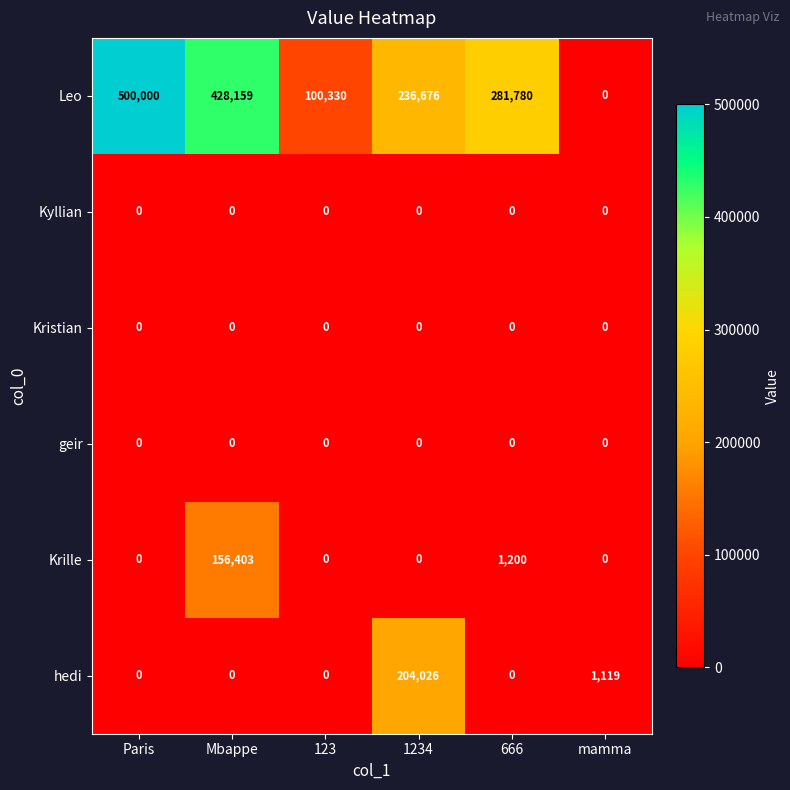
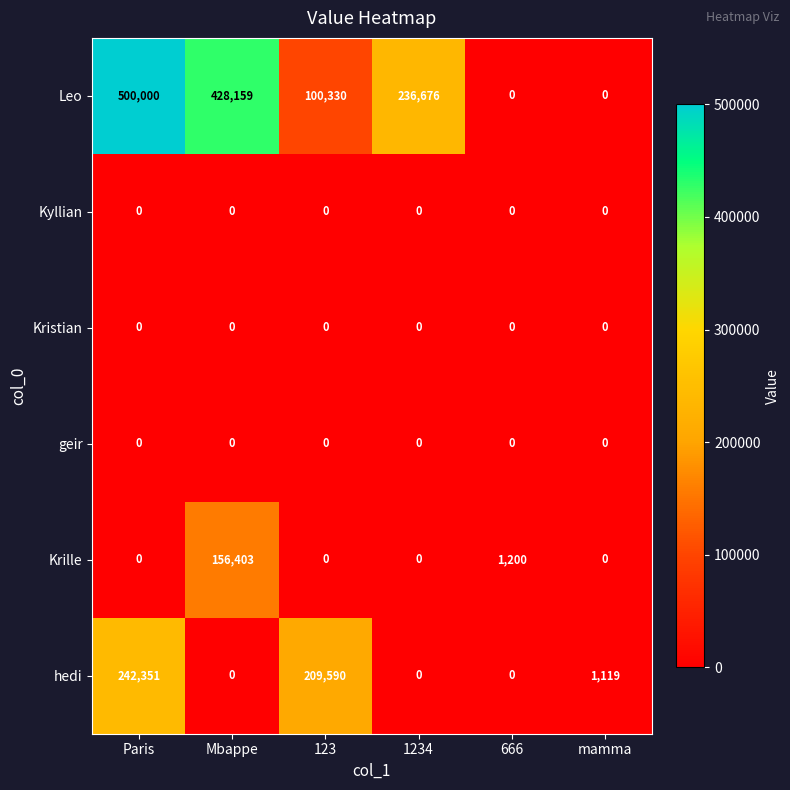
  {
    "Leo": {
      "Paris": "500,000",
      "Mbappe": "428,159",
      "123": "100,330",
      "1234": "236,676",
-     "666": "281,780",
+     "666": "0",
      "mamma": "0"
    },
    "Kyllian": {
      "Paris": "0",
      "Mbappe": "0",
      "123": "0",
      "1234": "0",
      "666": "0",
      "mamma": "0"
    },
    "Kristian": {
      "Paris": "0",
      "Mbappe": "0",
      "123": "0",
      "1234": "0",
      "666": "0",
      "mamma": "0"
    },
    "geir": {
      "Paris": "0",
      "Mbappe": "0",
      "123": "0",
      "1234": "0",
      "666": "0",
      "mamma": "0"
    },
    "Krille": {
      "Paris": "0",
      "Mbappe": "156,403",
      "123": "0",
      "1234": "0",
      "666": "1,200",
      "mamma": "0"
    },
    "hedi": {
-     "Paris": "0",
+     "Paris": "242,351",
      "Mbappe": "0",
-     "123": "0",
-     "1234": "204,026",
+     "123": "209,590",
+     "1234": "0",
      "666": "0",
      "mamma": "1,119"
    }
  }
